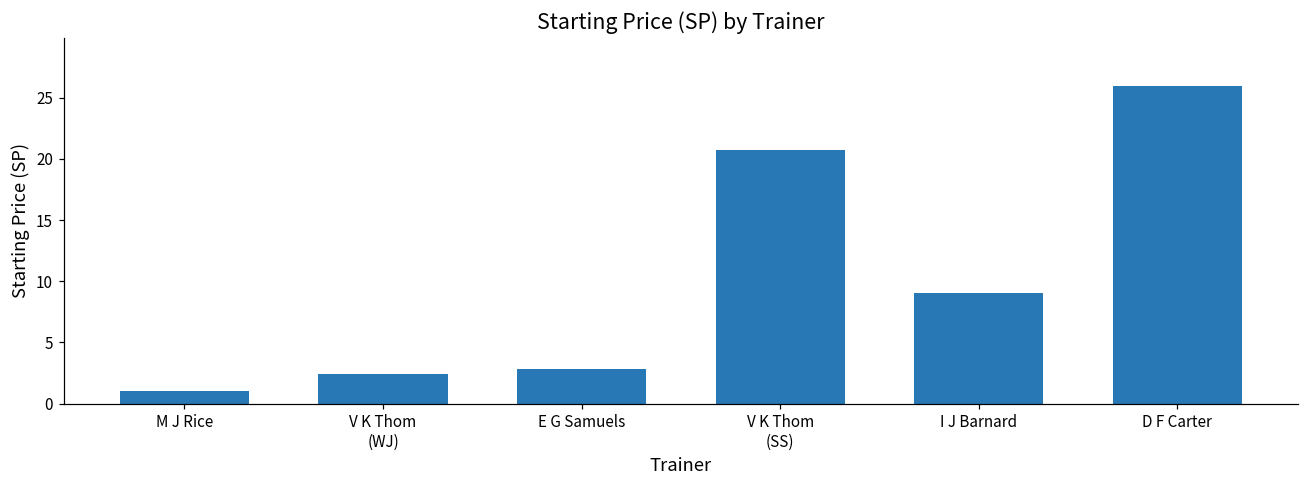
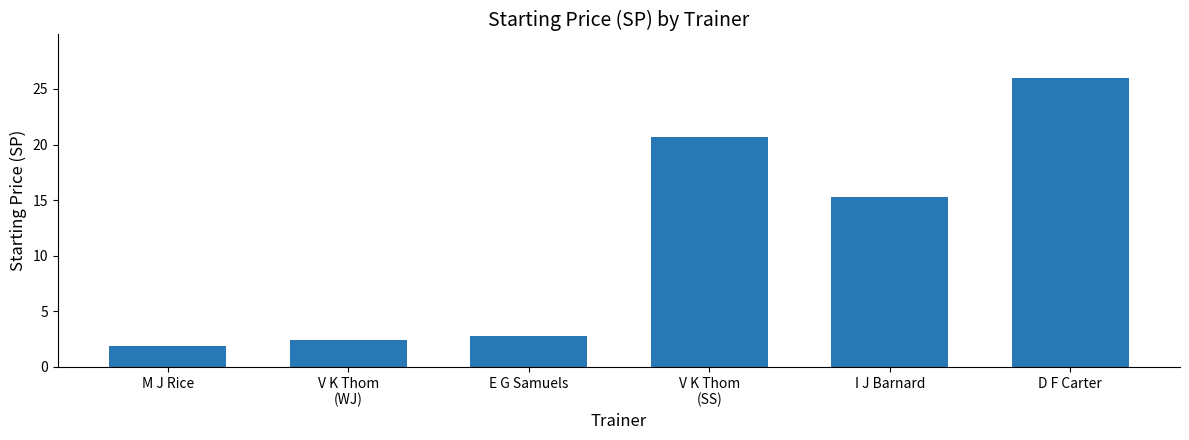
  {
-   "M J Rice": 1.1,
+   "M J Rice": 1.9,
    "V K Thom (WJ)": 2.4,
    "E G Samuels": 2.8,
    "V K Thom (SS)": 20.7,
-   "I J Barnard": 9.0,
+   "I J Barnard": 15.3,
    "D F Carter": 26.0
  }
